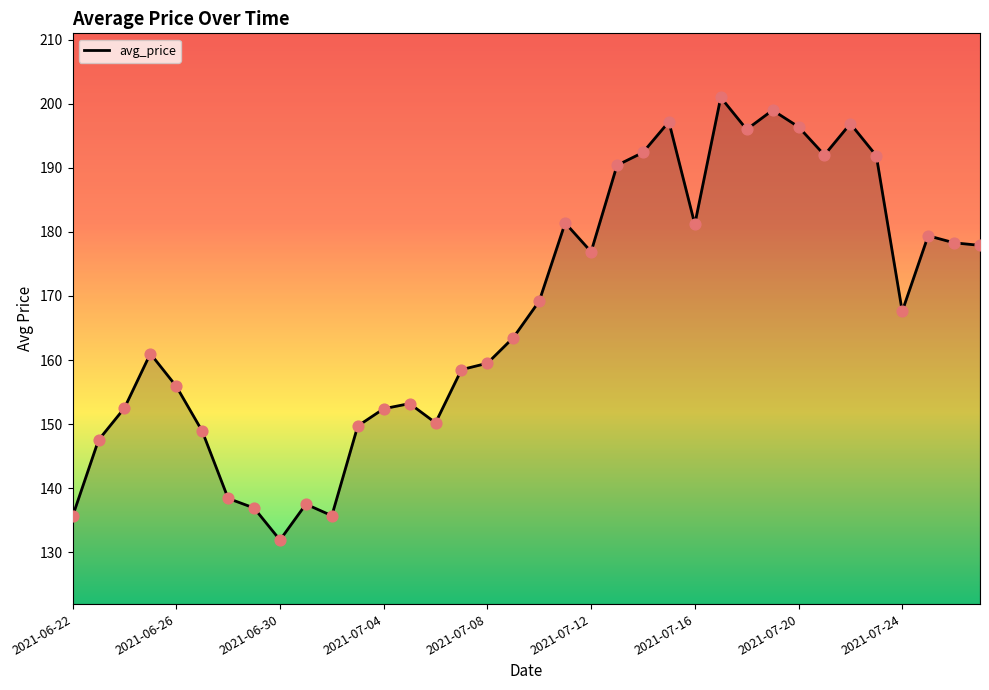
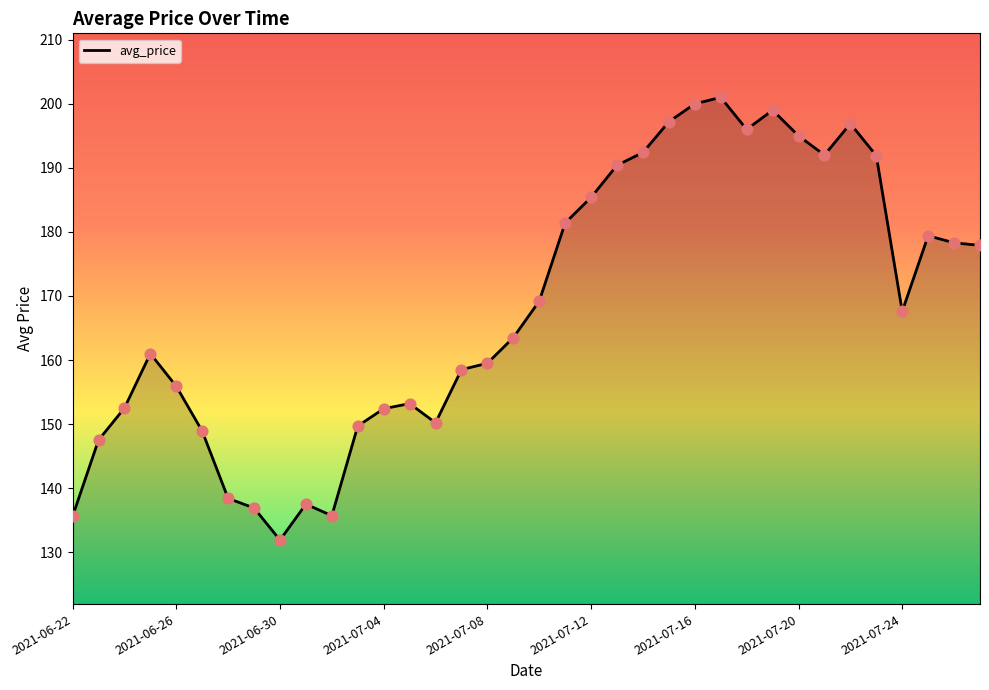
  {
    "2021-06-22": 136,
    "2021-06-26": 156,
    "2021-06-30": 132,
    "2021-07-04": 152,
    "2021-07-08": 160,
-   "2021-07-12": 177,
-   "2021-07-16": 181,
-   "2021-07-20": 196,
+   "2021-07-12": 185,
+   "2021-07-16": 200,
+   "2021-07-20": 195,
    "2021-07-24": 168
  }
